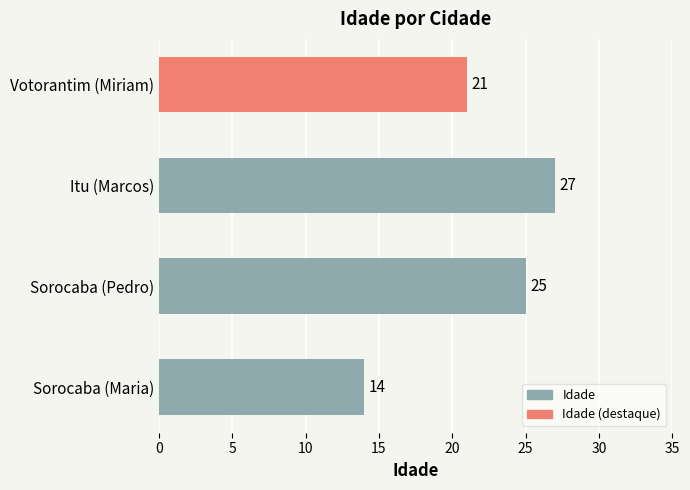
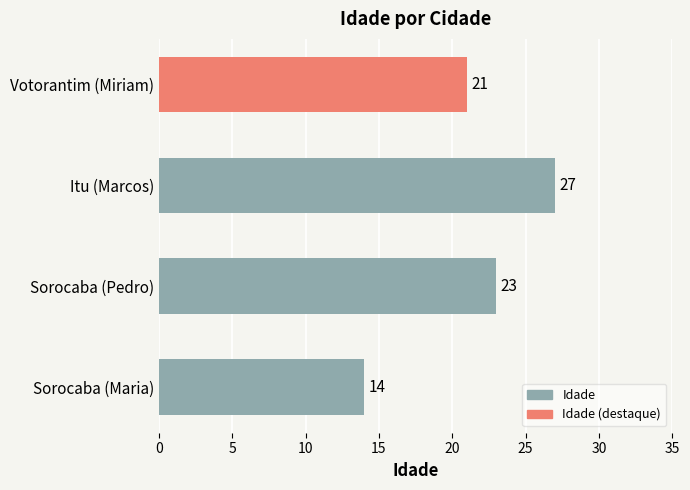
  {
    "Votorantim (Miriam)": 21,
    "Itu (Marcos)": 27,
-   "Sorocaba (Pedro)": 25,
+   "Sorocaba (Pedro)": 23,
    "Sorocaba (Maria)": 14
  }
